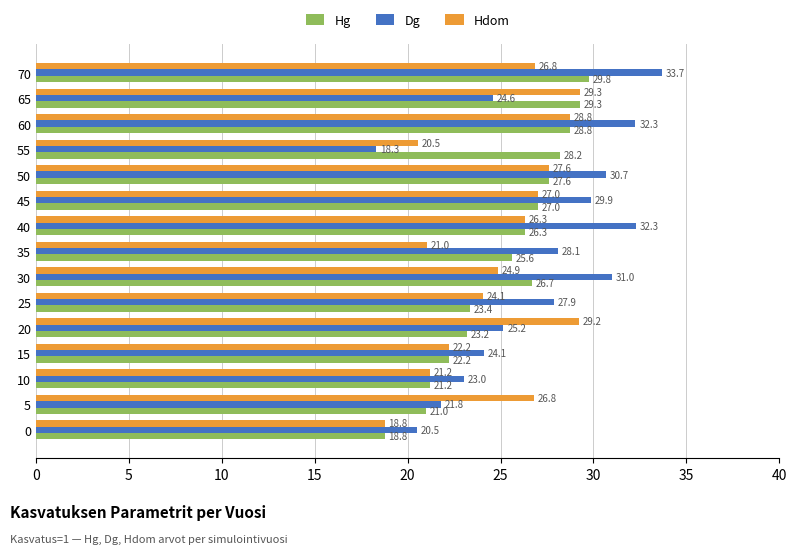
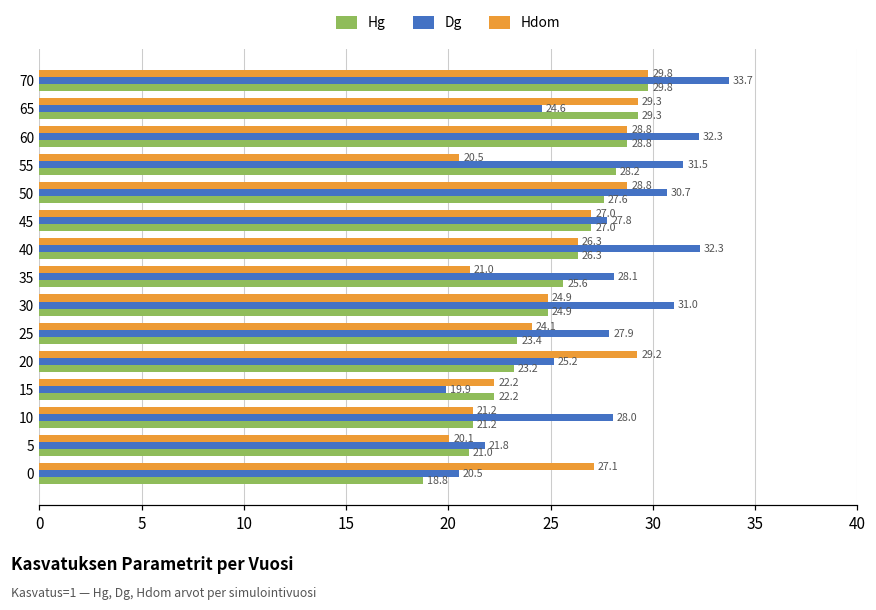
  {
    "Hg": {
      "70": 29.8,
      "65": 29.3,
      "60": 28.8,
      "55": 28.2,
      "50": 27.6,
      "45": 27.0,
      "40": 26.3,
      "35": 25.6,
-     "30": 26.7,
+     "30": 24.9,
      "25": 23.4,
      "20": 23.2,
      "15": 22.2,
      "10": 21.2,
      "5": 21.0,
      "0": 18.8
    },
    "Dg": {
      "70": 33.7,
      "65": 24.6,
      "60": 32.3,
-     "55": 18.3,
+     "55": 31.5,
      "50": 30.7,
-     "45": 29.9,
+     "45": 27.8,
      "40": 32.3,
      "35": 28.1,
      "30": 31.0,
      "25": 27.9,
      "20": 25.2,
-     "15": 24.1,
-     "10": 23.0,
+     "15": 19.9,
+     "10": 28.0,
      "5": 21.8,
      "0": 20.5
    },
    "Hdom": {
-     "70": 26.8,
+     "70": 29.8,
      "65": 29.3,
      "60": 28.8,
      "55": 20.5,
-     "50": 27.6,
+     "50": 28.8,
      "45": 27.0,
      "40": 26.3,
      "35": 21.0,
      "30": 24.9,
      "25": 24.1,
      "20": 29.2,
      "15": 22.2,
      "10": 21.2,
-     "5": 26.8,
-     "0": 18.8
+     "5": 20.1,
+     "0": 27.1
    }
  }
